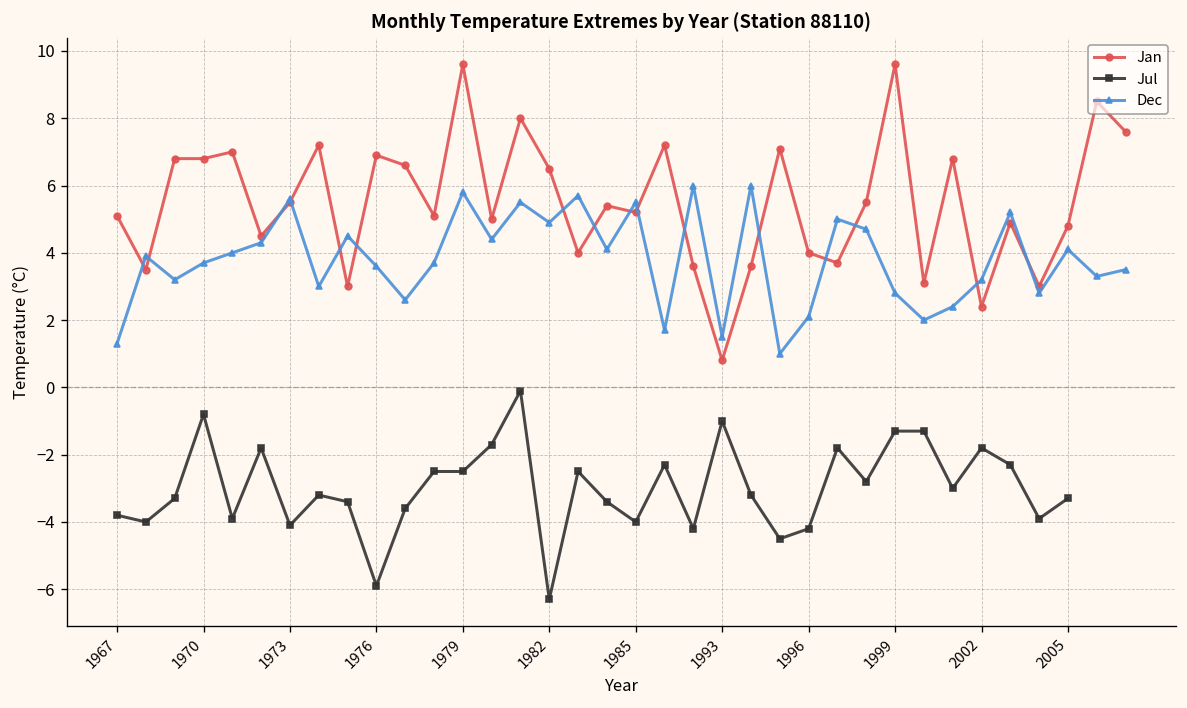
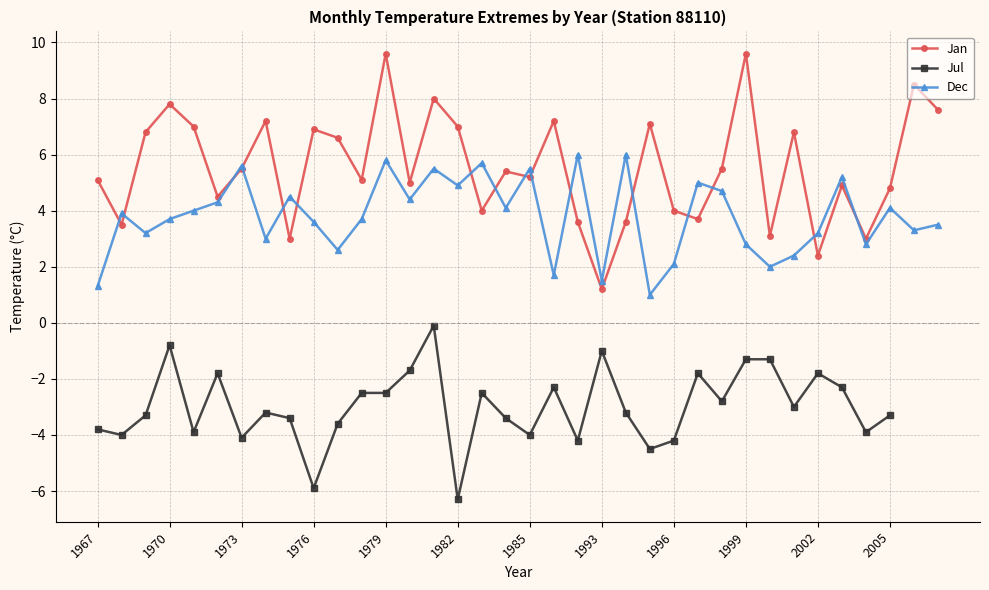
  {
    "Jan": {
      "1967": 5.1,
-     "1970": 6.8,
+     "1970": 7.8,
      "1973": 5.5,
      "1976": 6.9,
      "1979": 9.6,
-     "1982": 6.5,
+     "1982": 7.0,
      "1985": 5.2,
-     "1993": 0.8,
+     "1993": 1.2,
      "1996": 4.0,
      "1999": 9.6,
      "2002": 2.4,
      "2005": 4.8
    },
    "Jul": {
      "1967": -3.8,
      "1970": -0.8,
      "1973": -4.1,
      "1976": -5.9,
      "1979": -2.5,
      "1982": -6.3,
      "1985": -4.0,
      "1993": -1.0,
      "1996": -4.2,
      "1999": -1.3,
      "2002": -1.8,
      "2005": -3.3
    },
    "Dec": {
      "1967": 1.3,
      "1970": 3.7,
      "1973": 5.6,
      "1976": 3.6,
      "1979": 5.8,
      "1982": 4.9,
      "1985": 5.5,
      "1993": 1.5,
      "1996": 2.1,
      "1999": 2.8,
      "2002": 3.2,
      "2005": 4.1
    }
  }
